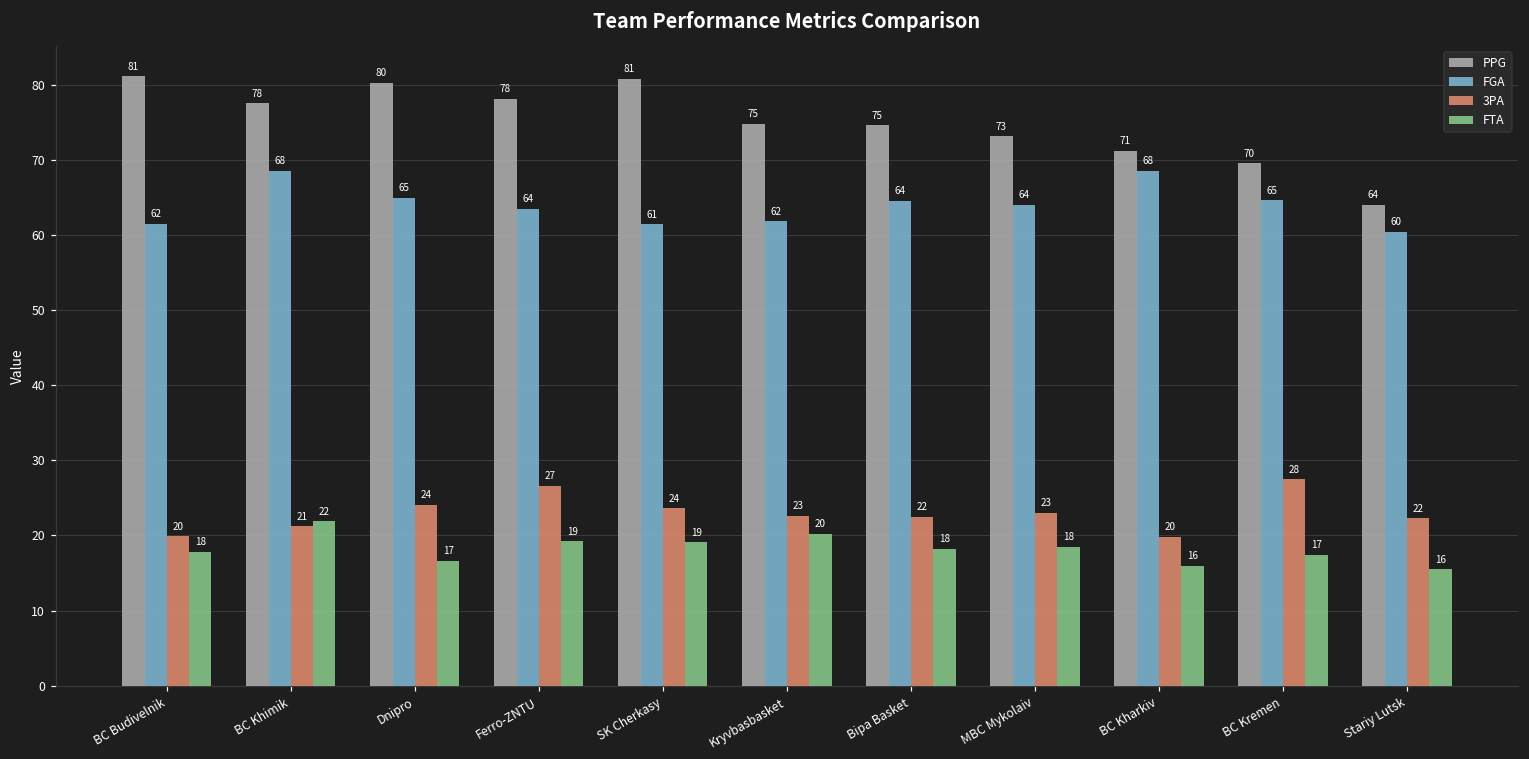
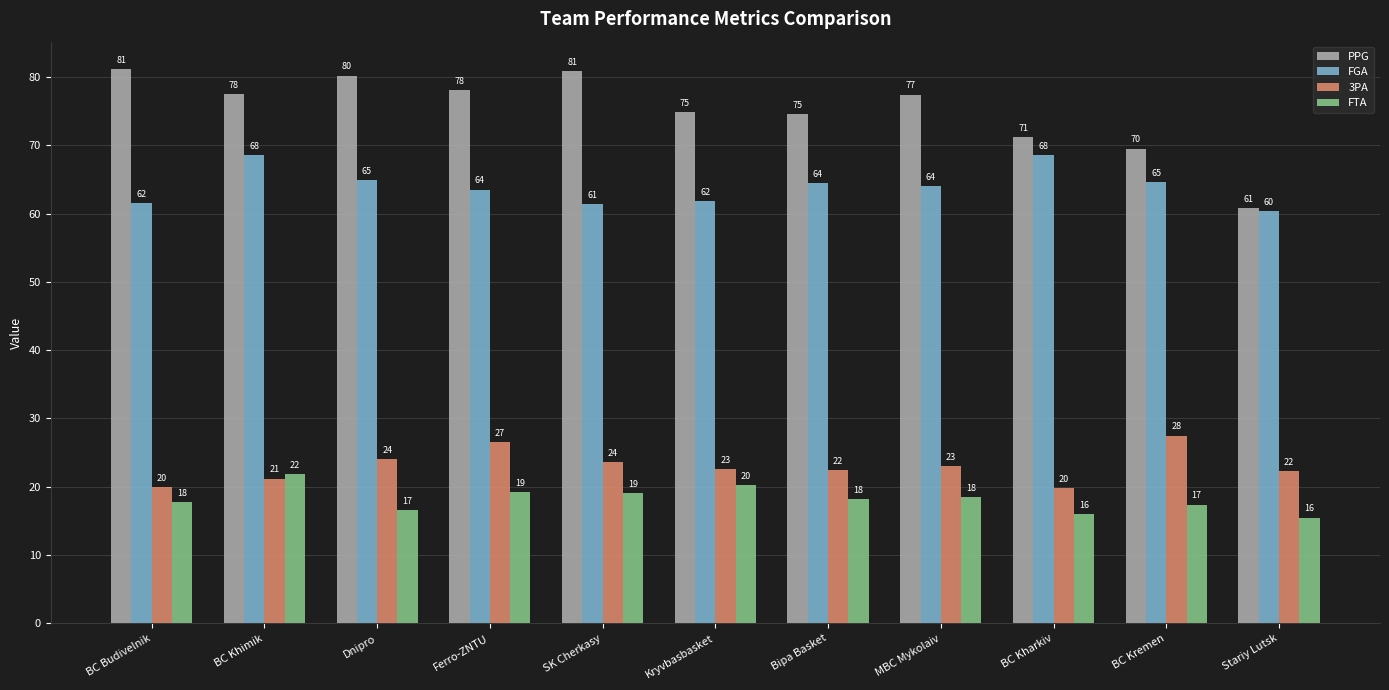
  {
    "PPG": {
      "BC Budivelnik": 81,
      "BC Khimik": 78,
      "Dnipro": 80,
      "Ferro-ZNTU": 78,
      "SK Cherkasy": 81,
      "Kryvbasbasket": 75,
      "Bipa Basket": 75,
-     "MBC Mykolaiv": 73,
+     "MBC Mykolaiv": 77,
      "BC Kharkiv": 71,
      "BC Kremen": 70,
-     "Stariy Lutsk": 64
+     "Stariy Lutsk": 61
    },
    "FGA": {
      "BC Budivelnik": 62,
      "BC Khimik": 68,
      "Dnipro": 65,
      "Ferro-ZNTU": 64,
      "SK Cherkasy": 61,
      "Kryvbasbasket": 62,
      "Bipa Basket": 64,
      "MBC Mykolaiv": 64,
      "BC Kharkiv": 68,
      "BC Kremen": 65,
      "Stariy Lutsk": 60
    },
    "3PA": {
      "BC Budivelnik": 20,
      "BC Khimik": 21,
      "Dnipro": 24,
      "Ferro-ZNTU": 27,
      "SK Cherkasy": 24,
      "Kryvbasbasket": 23,
      "Bipa Basket": 22,
      "MBC Mykolaiv": 23,
      "BC Kharkiv": 20,
      "BC Kremen": 28,
      "Stariy Lutsk": 22
    },
    "FTA": {
      "BC Budivelnik": 18,
      "BC Khimik": 22,
      "Dnipro": 17,
      "Ferro-ZNTU": 19,
      "SK Cherkasy": 19,
      "Kryvbasbasket": 20,
      "Bipa Basket": 18,
      "MBC Mykolaiv": 18,
      "BC Kharkiv": 16,
      "BC Kremen": 17,
      "Stariy Lutsk": 16
    }
  }
